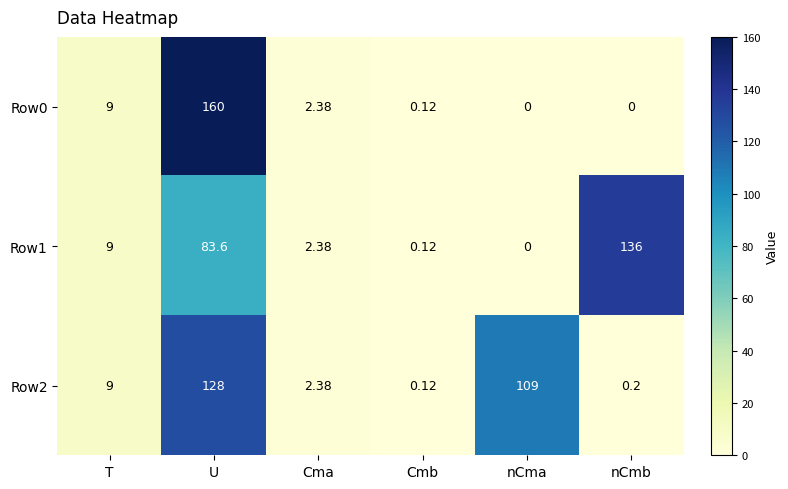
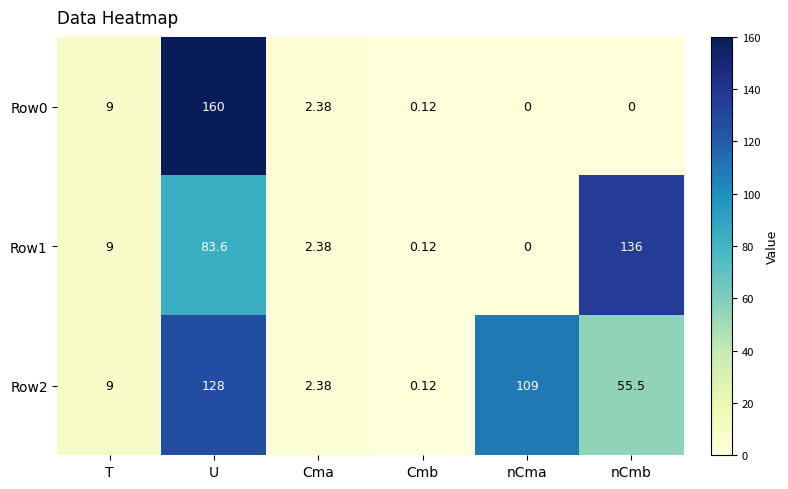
  {
    "Row0": {
      "T": 9,
      "U": 160,
      "Cma": 2.38,
      "Cmb": 0.12,
      "nCma": 0,
      "nCmb": 0
    },
    "Row1": {
      "T": 9,
      "U": 83.6,
      "Cma": 2.38,
      "Cmb": 0.12,
      "nCma": 0,
      "nCmb": 136
    },
    "Row2": {
      "T": 9,
      "U": 128,
      "Cma": 2.38,
      "Cmb": 0.12,
      "nCma": 109,
-     "nCmb": 0.2
+     "nCmb": 55.5
    }
  }
